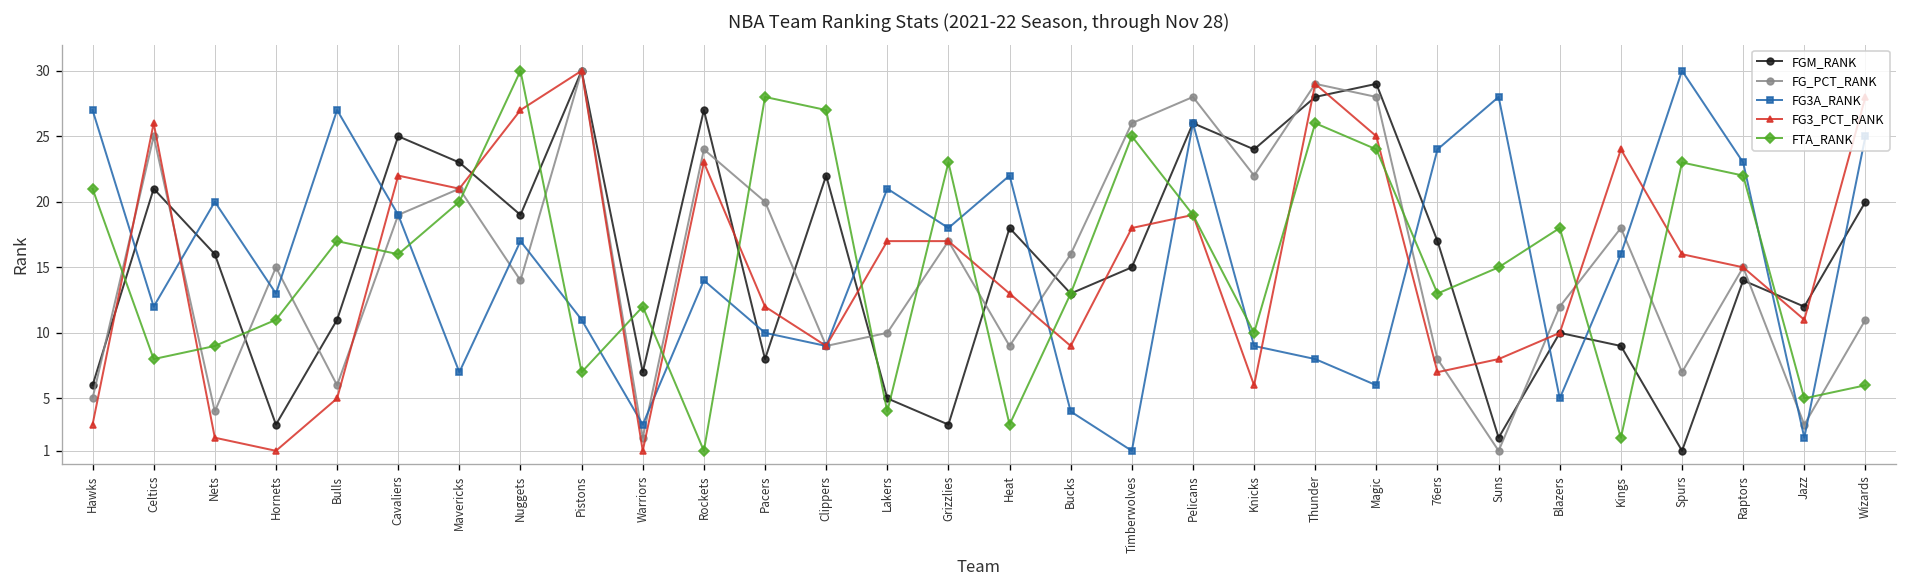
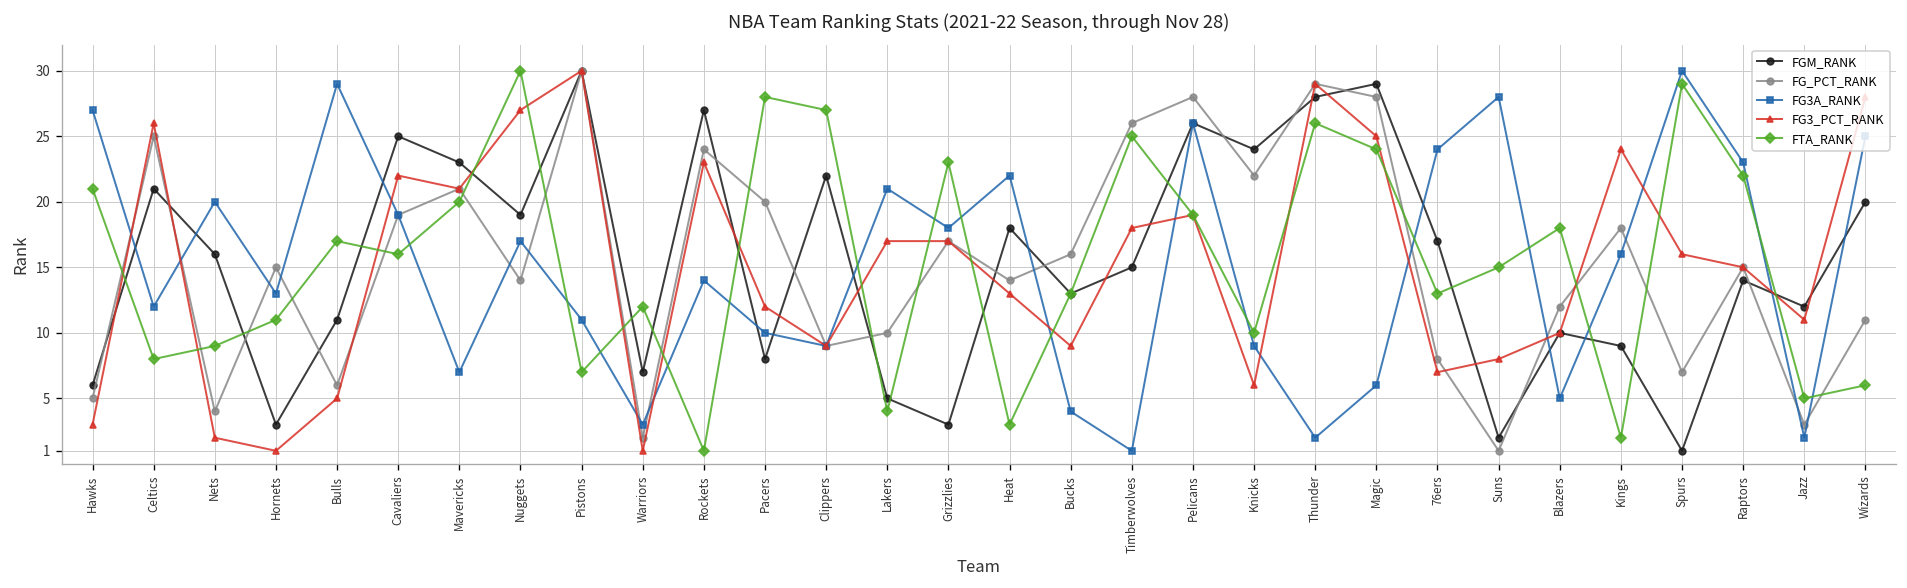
  {
    "FGM_RANK": {
      "Hawks": 6,
      "Celtics": 21,
      "Nets": 16,
      "Hornets": 3,
      "Bulls": 11,
      "Cavaliers": 25,
      "Mavericks": 23,
      "Nuggets": 19,
      "Warriors": 7,
      "Rockets": 27,
      "Pacers": 8,
      "Clippers": 22,
      "Lakers": 5,
      "Grizzlies": 3,
      "Heat": 18,
      "Timberwolves": 15,
      "Knicks": 24,
      "Thunder": 28,
      "Magic": 29,
      "76ers": 17,
      "Suns": 2,
      "Kings": 9,
      "Spurs": 1,
      "Raptors": 14,
      "Jazz": 12,
      "Wizards": 20
    },
    "FG_PCT_RANK": {
      "Hawks": 5,
      "Celtics": 25,
      "Nets": 4,
      "Hornets": 15,
      "Bulls": 6,
      "Nuggets": 14,
      "Warriors": 2,
      "Rockets": 24,
      "Pacers": 20,
      "Lakers": 10,
-     "Heat": 9,
+     "Heat": 14,
      "Bucks": 16,
      "Timberwolves": 26,
      "Pelicans": 28,
      "Knicks": 22,
      "Magic": 28,
      "76ers": 8,
      "Suns": 1,
      "Blazers": 12,
      "Kings": 18,
      "Spurs": 7,
      "Jazz": 3,
      "Wizards": 11
    },
    "FG3A_RANK": {
      "Hawks": 27,
      "Celtics": 12,
      "Nets": 20,
      "Hornets": 13,
-     "Bulls": 27,
+     "Bulls": 29,
      "Mavericks": 7,
      "Nuggets": 17,
      "Pistons": 11,
      "Warriors": 3,
      "Rockets": 14,
      "Pacers": 10,
      "Lakers": 21,
      "Grizzlies": 18,
      "Heat": 22,
      "Bucks": 4,
      "Timberwolves": 1,
      "Knicks": 9,
-     "Thunder": 8,
+     "Thunder": 2,
      "Magic": 6,
      "76ers": 24,
      "Suns": 28,
      "Blazers": 5,
      "Kings": 16,
      "Spurs": 30,
      "Raptors": 23,
      "Jazz": 2
    },
    "FG3_PCT_RANK": {
      "Hawks": 3,
      "Celtics": 26,
      "Nets": 2,
      "Hornets": 1,
      "Bulls": 5,
      "Cavaliers": 22,
      "Nuggets": 27,
      "Warriors": 1,
      "Rockets": 23,
      "Pacers": 12,
      "Lakers": 17,
      "Heat": 13,
      "Bucks": 9,
      "Timberwolves": 18,
      "Knicks": 6,
      "Magic": 25,
      "76ers": 7,
      "Suns": 8,
      "Kings": 24,
      "Spurs": 16,
      "Jazz": 11
    },
    "FTA_RANK": {
      "Hawks": 21,
      "Celtics": 8,
      "Nets": 9,
      "Hornets": 11,
      "Bulls": 17,
      "Cavaliers": 16,
      "Mavericks": 20,
      "Nuggets": 30,
      "Pistons": 7,
      "Warriors": 12,
      "Rockets": 1,
      "Pacers": 28,
      "Clippers": 27,
      "Lakers": 4,
      "Grizzlies": 23,
      "Heat": 3,
      "Timberwolves": 25,
      "Knicks": 10,
      "Thunder": 26,
      "Magic": 24,
      "76ers": 13,
      "Suns": 15,
      "Blazers": 18,
      "Kings": 2,
-     "Spurs": 23,
+     "Spurs": 29,
      "Raptors": 22,
      "Jazz": 5,
      "Wizards": 6
    }
  }
